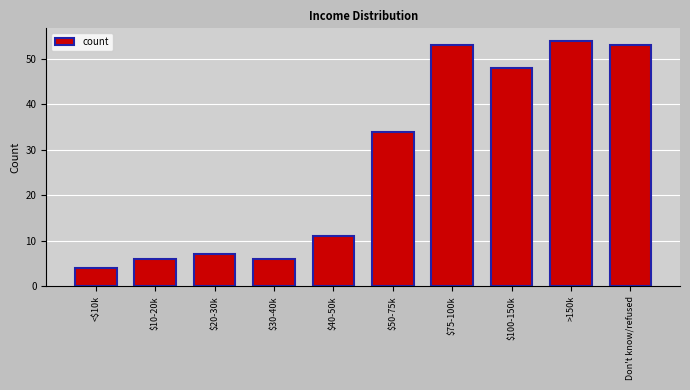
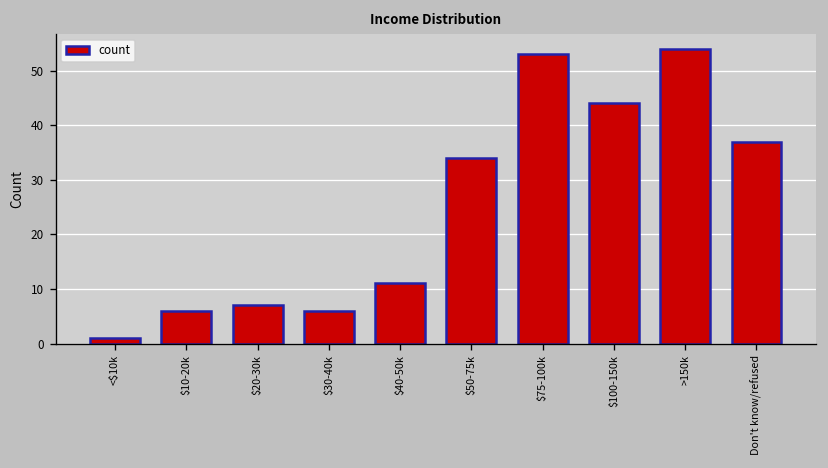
  {
-   "<$10k": 4,
+   "<$10k": 1,
    "$10-20k": 6,
    "$20-30k": 7,
    "$30-40k": 6,
    "$40-50k": 11,
    "$50-75k": 34,
    "$75-100k": 53,
-   "$100-150k": 48,
+   "$100-150k": 44,
    ">150k": 54,
-   "Don't know/refused": 53
+   "Don't know/refused": 37
  }
